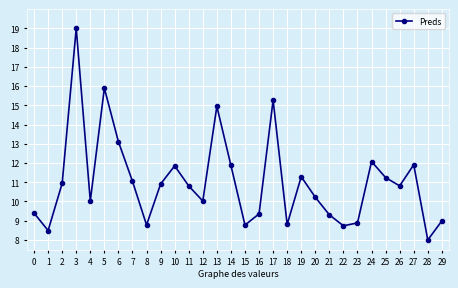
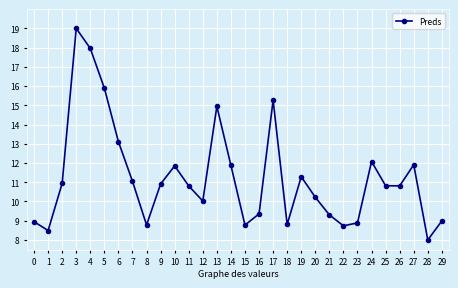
  {
-   "0": 9.4,
+   "0": 8.9,
    "1": 8.5,
    "2": 10.9,
    "3": 19.0,
-   "4": 10.0,
+   "4": 18.0,
    "5": 15.9,
    "6": 13.1,
    "7": 11.0,
    "8": 8.8,
    "9": 10.9,
    "10": 11.9,
    "11": 10.8,
    "12": 10.0,
    "13": 14.9,
    "14": 11.9,
    "15": 8.8,
    "16": 9.4,
    "17": 15.3,
    "18": 8.8,
    "19": 11.3,
    "20": 10.2,
    "21": 9.3,
    "22": 8.7,
    "23": 8.9,
    "24": 12.1,
-   "25": 11.2,
+   "25": 10.8,
    "26": 10.8,
    "27": 11.9,
    "28": 8.0,
    "29": 9.0
  }
